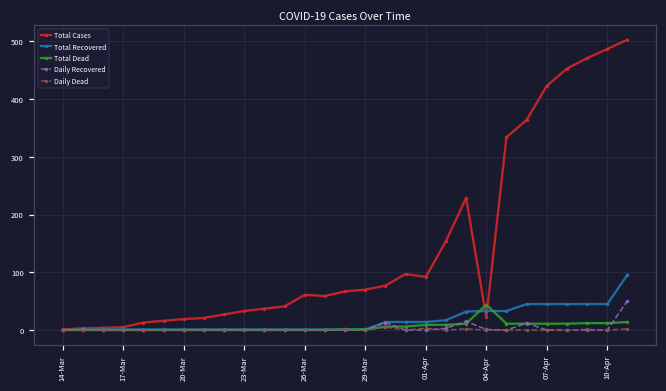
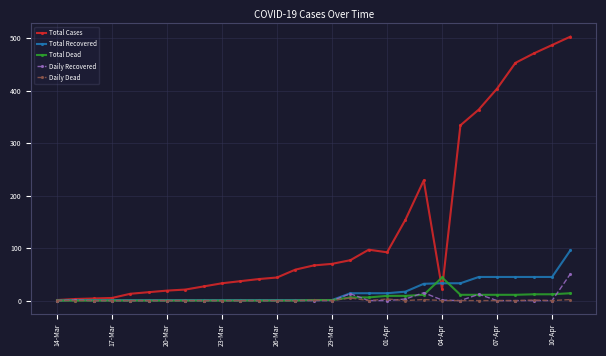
  {
    "Total Cases": {
      "20-Mar": 20,
      "23-Mar": 30,
-     "26-Mar": 60,
+     "26-Mar": 40,
      "29-Mar": 70,
      "01-Apr": 90,
      "04-Apr": 20,
-     "07-Apr": 420,
+     "07-Apr": 400,
      "10-Apr": 490
    },
    "Total Recovered": {
      "01-Apr": 10,
      "04-Apr": 30,
      "07-Apr": 50,
      "10-Apr": 50
    },
    "Total Dead": {
      "01-Apr": 10,
      "04-Apr": 40,
      "07-Apr": 10,
      "10-Apr": 10
    }
  }
